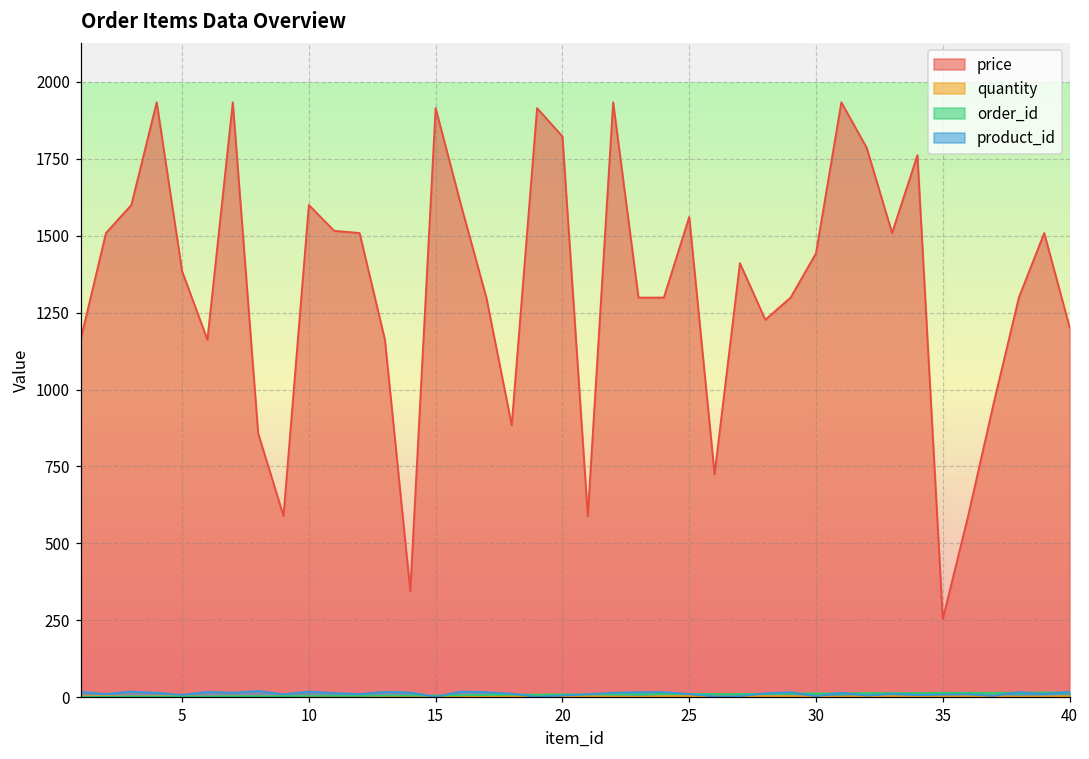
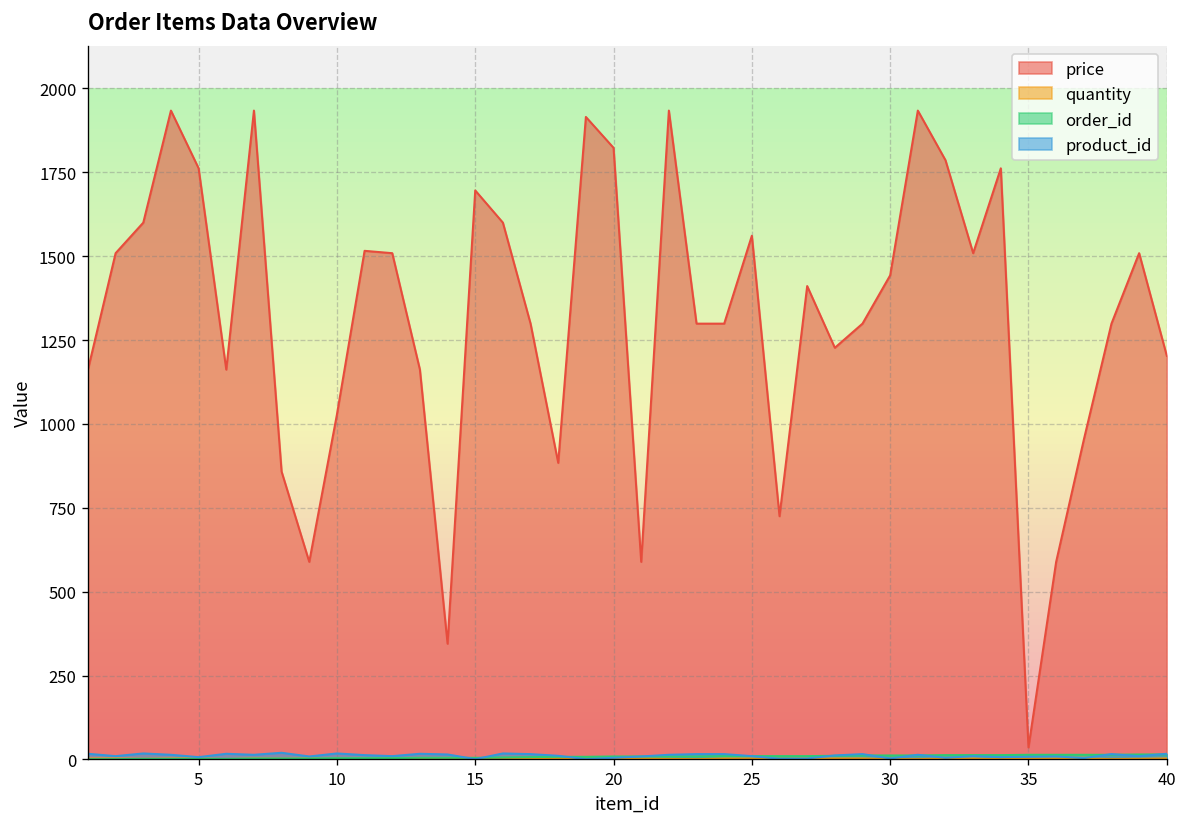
  {
    "price": {
-     "5": 1390,
-     "10": 1600,
-     "15": 1920,
+     "5": 1760,
+     "10": 1030,
+     "15": 1700,
      "20": 1820,
      "25": 1560,
      "30": 1440,
-     "35": 250,
+     "35": 40,
      "40": 1200
    },
    "quantity": {
      "40": 0
    },
    "product_id": {
      "10": 20
    }
  }
